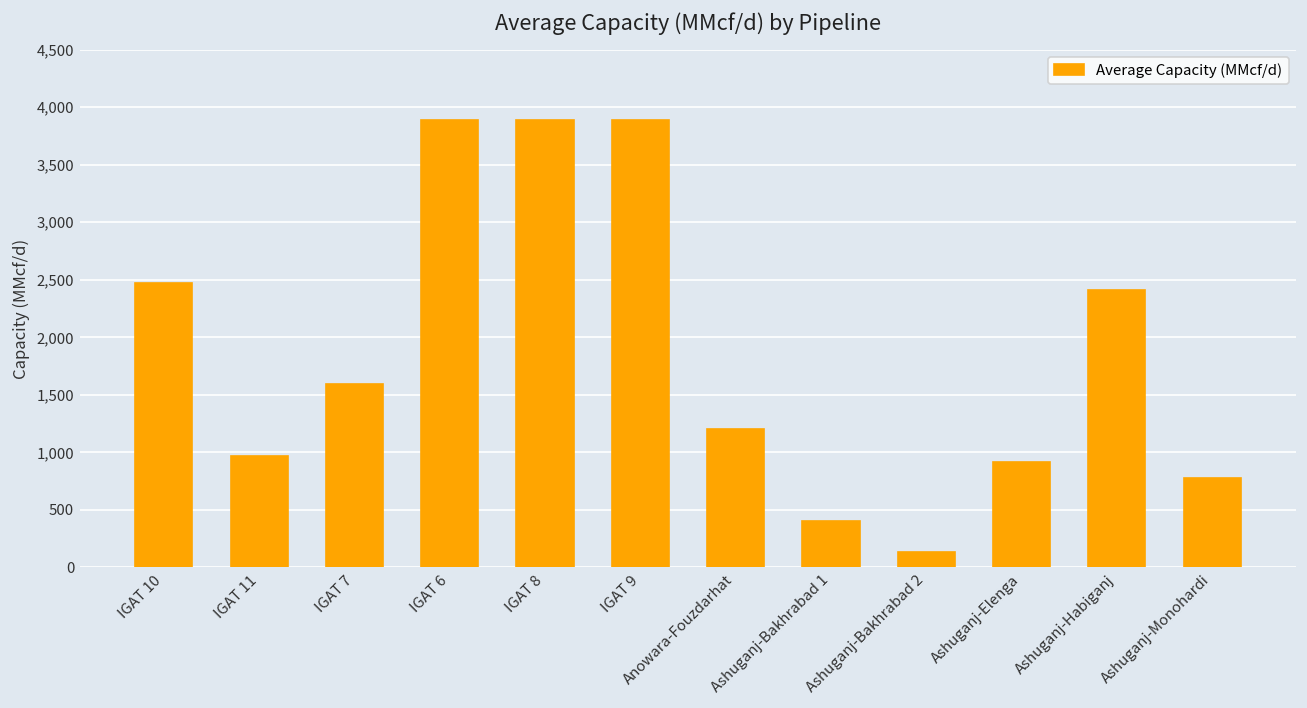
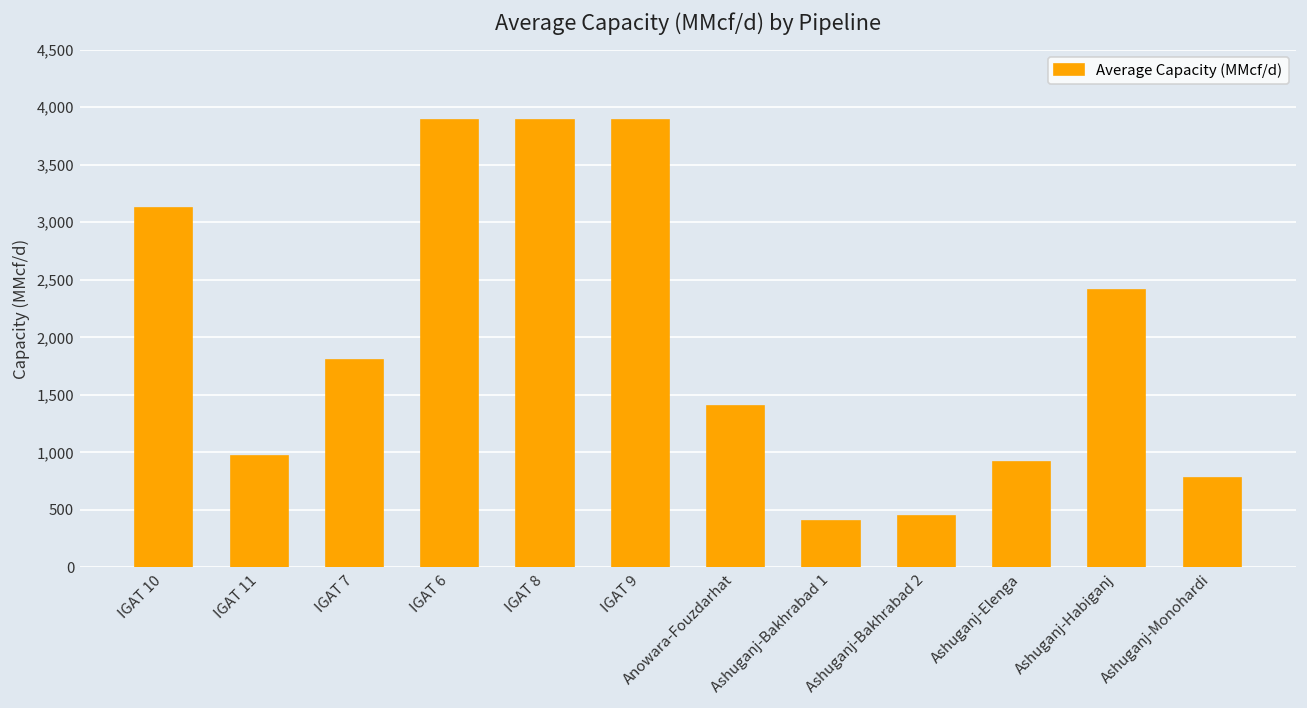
  {
-   "IGAT 10": "2,500",
+   "IGAT 10": "3,100",
    "IGAT 11": "1,000",
-   "IGAT 7": "1,600",
+   "IGAT 7": "1,800",
    "IGAT 6": "3,900",
    "IGAT 8": "3,900",
    "IGAT 9": "3,900",
-   "Anowara-Fouzdarhat": "1,200",
+   "Anowara-Fouzdarhat": "1,400",
    "Ashuganj-Bakhrabad 1": "400",
-   "Ashuganj-Bakhrabad 2": "100",
+   "Ashuganj-Bakhrabad 2": "500",
    "Ashuganj-Elenga": "900",
    "Ashuganj-Habiganj": "2,400",
    "Ashuganj-Monohardi": "800"
  }
